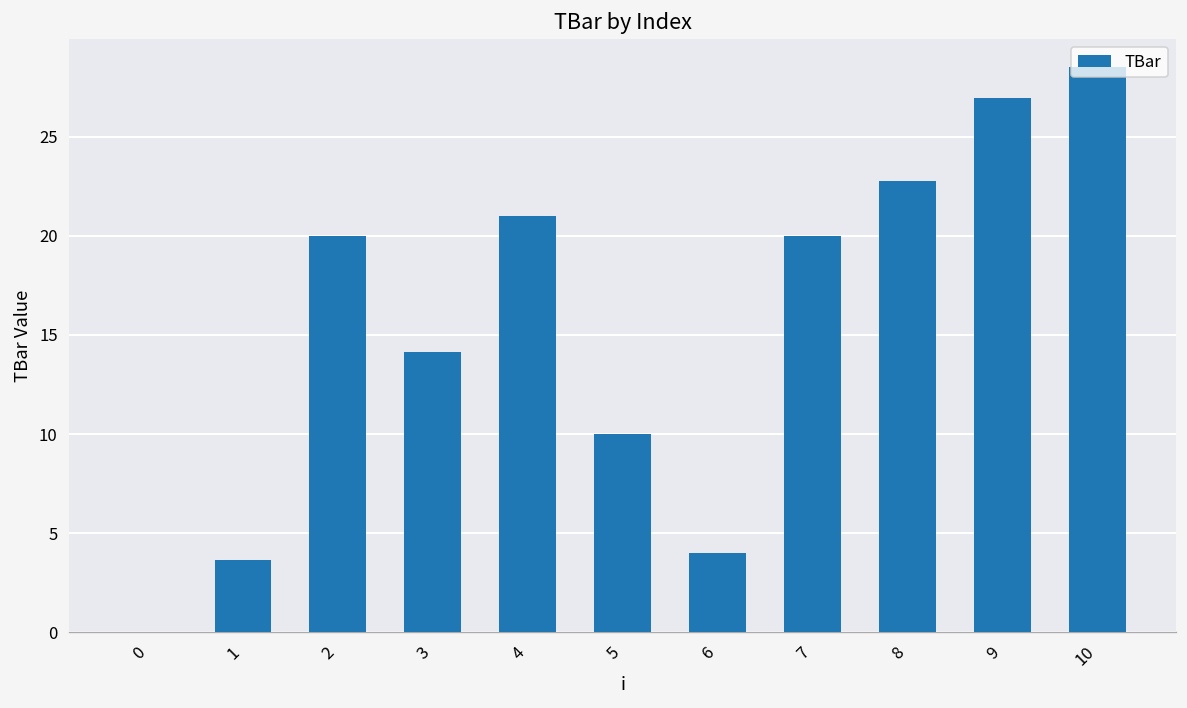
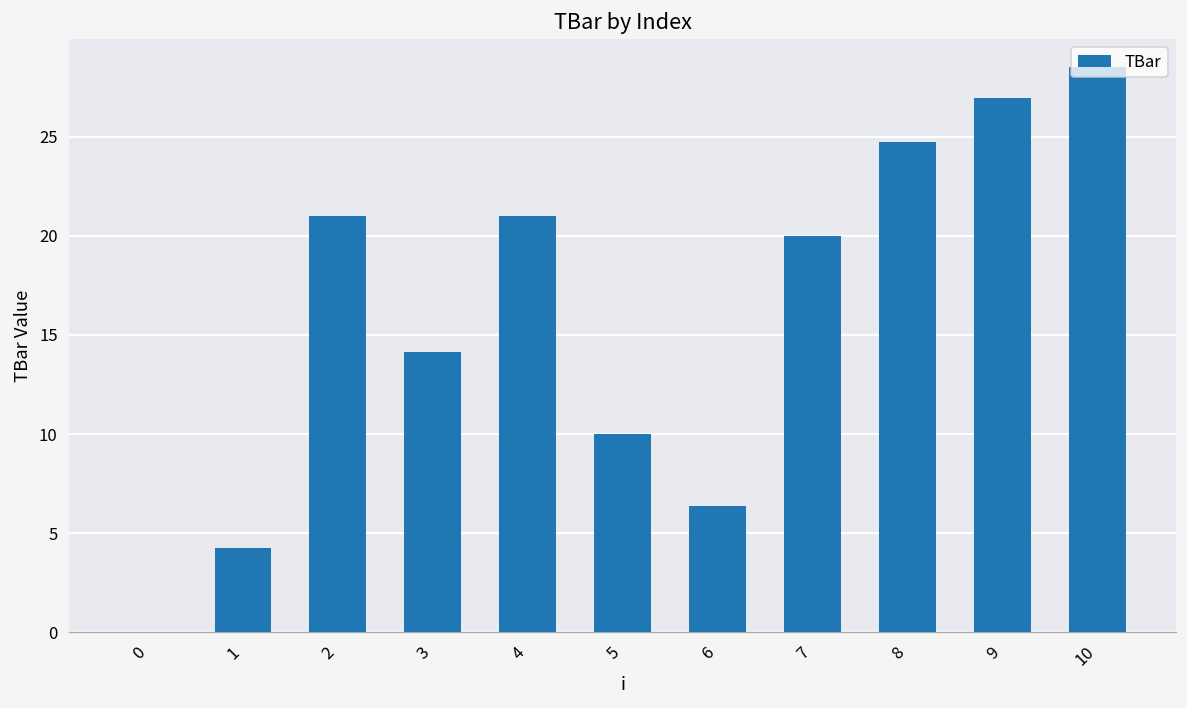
  {
    "0": 0.0,
-   "1": 3.6,
-   "2": 20,
+   "1": 4.3,
+   "2": 21,
    "3": 14.1,
    "4": 21.0,
    "5": 10.0,
-   "6": 4.0,
+   "6": 6.4,
    "7": 20.0,
-   "8": 22.8,
+   "8": 24.7,
    "9": 26.9
  }
